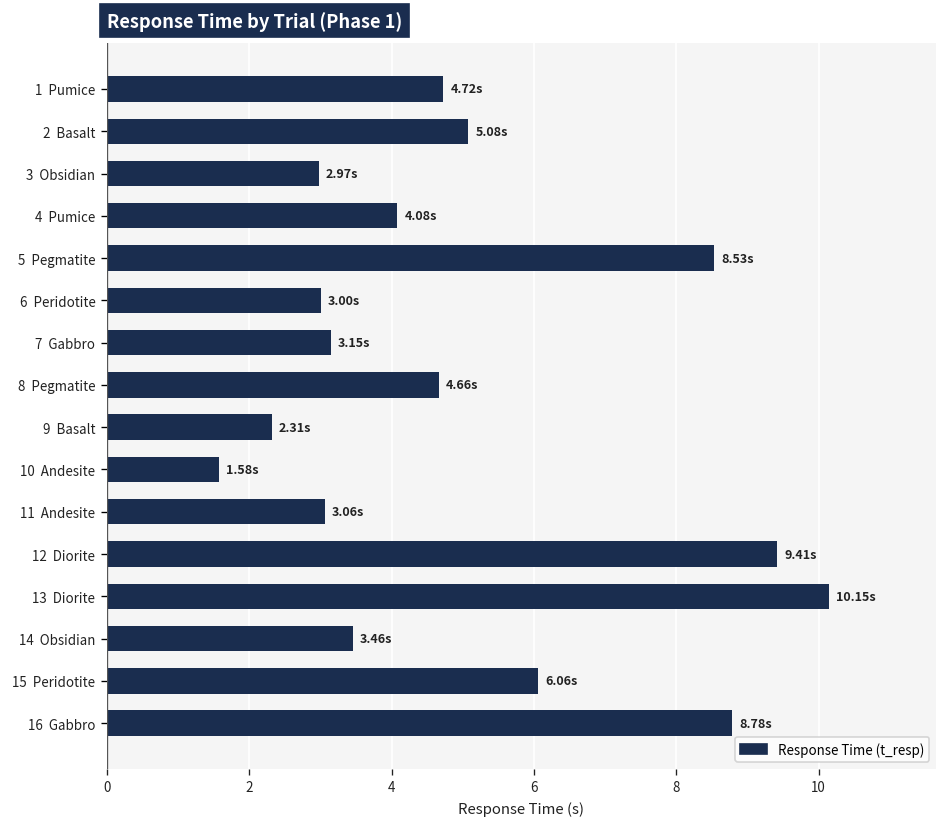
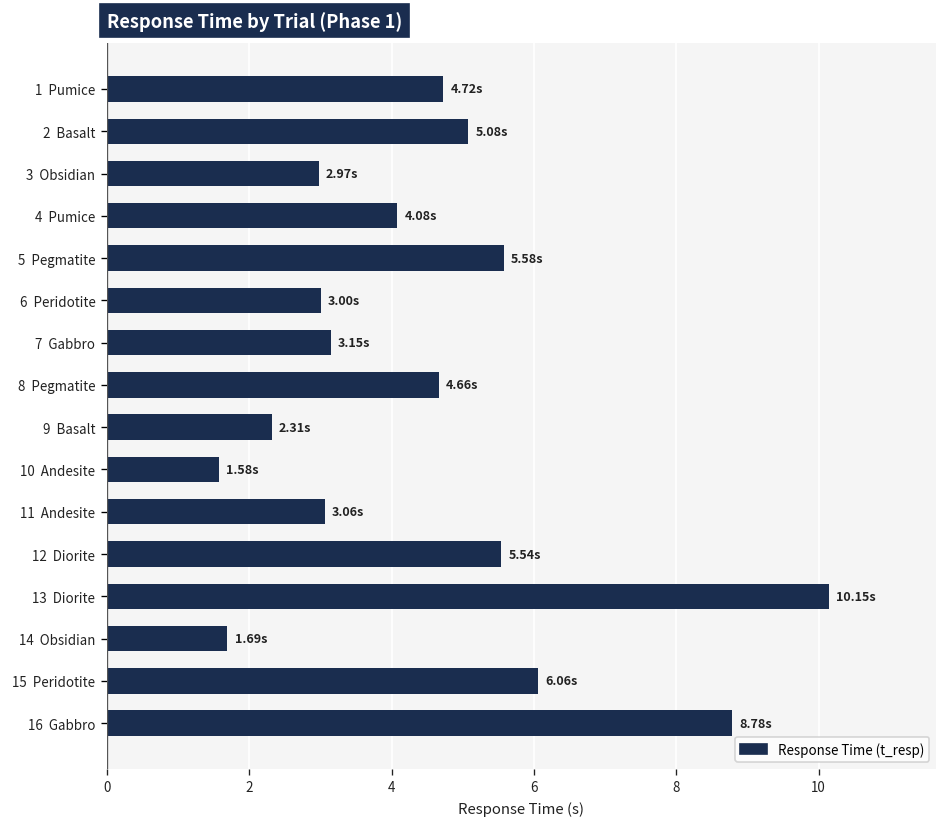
  {
    "1 Pumice": "4.72s",
    "2 Basalt": "5.08s",
    "3 Obsidian": "2.97s",
    "4 Pumice": "4.08s",
-   "5 Pegmatite": "8.53s",
+   "5 Pegmatite": "5.58s",
    "6 Peridotite": "3.00s",
    "7 Gabbro": "3.15s",
    "8 Pegmatite": "4.66s",
    "9 Basalt": "2.31s",
    "10 Andesite": "1.58s",
    "11 Andesite": "3.06s",
-   "12 Diorite": "9.41s",
+   "12 Diorite": "5.54s",
    "13 Diorite": "10.15s",
-   "14 Obsidian": "3.46s",
+   "14 Obsidian": "1.69s",
    "15 Peridotite": "6.06s",
    "16 Gabbro": "8.78s"
  }
